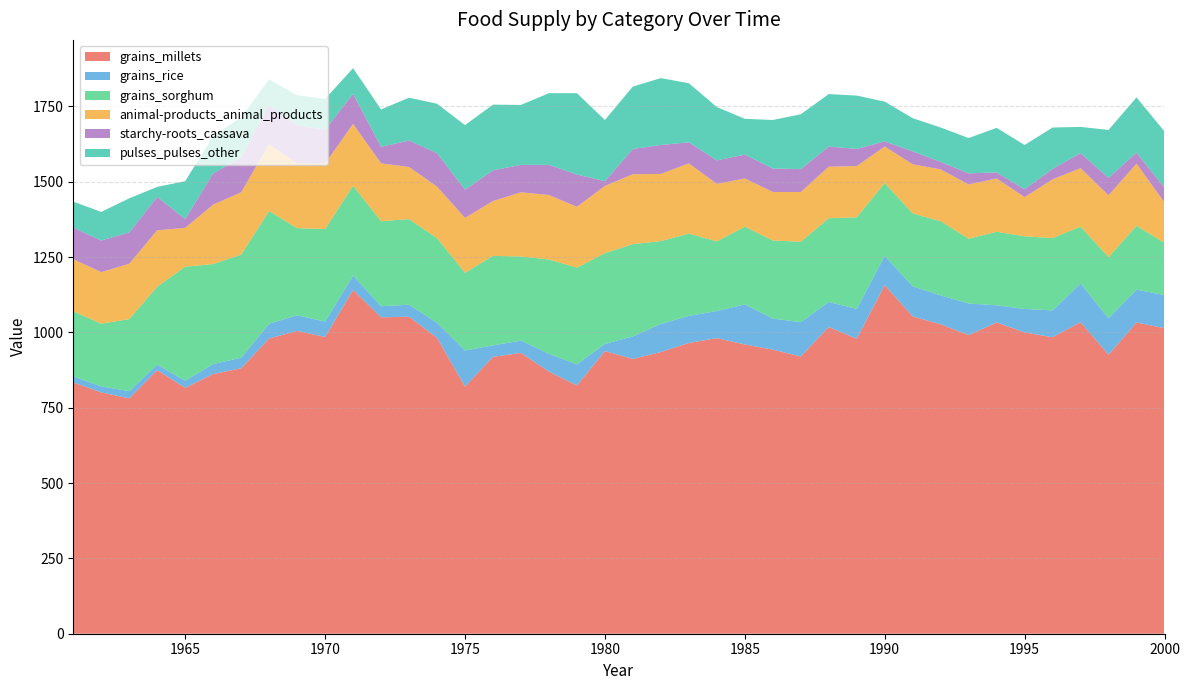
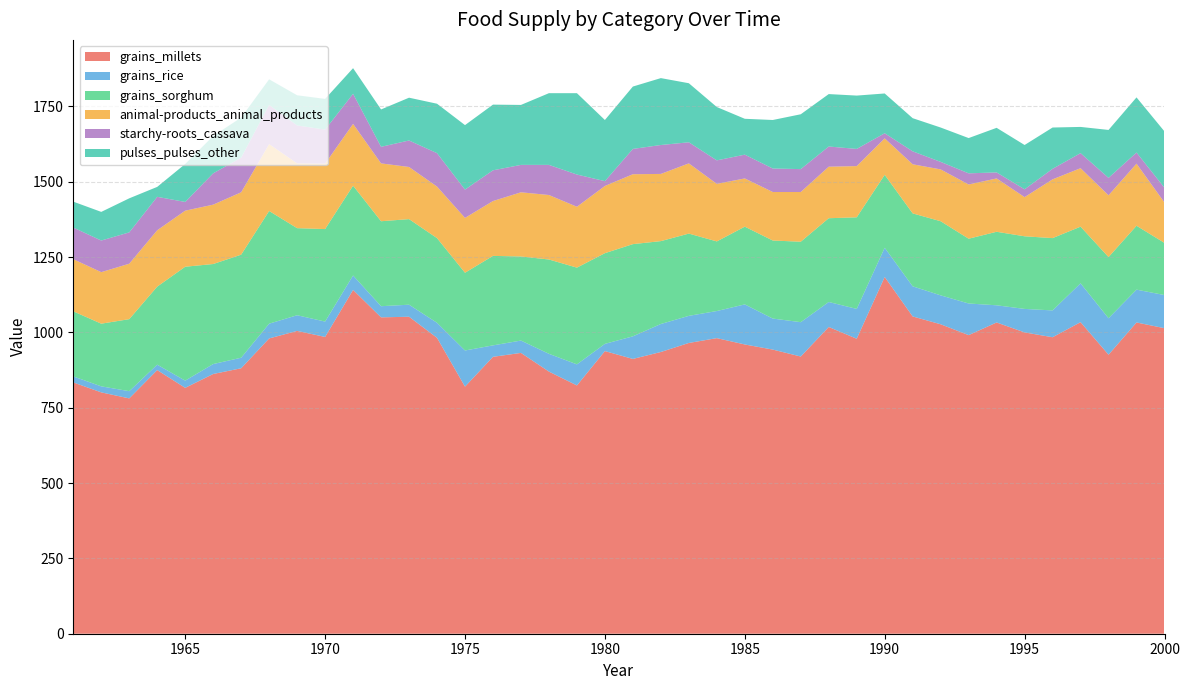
  {
    "grains_millets": {
      "1965": 820,
      "1970": 990,
      "1975": 820,
      "1980": 940,
      "1985": 960,
-     "1990": 1160,
+     "1990": 1180,
      "1995": 1000,
      "2000": 1010
    },
    "grains_rice": {
      "1965": 20,
      "1970": 50,
      "1975": 120,
      "1980": 20,
      "1985": 130,
      "1990": 100,
      "1995": 80,
      "2000": 110
    },
    "animal-products_animal_products": {
-     "1965": 130,
+     "1965": 190,
      "1975": 180,
      "1980": 220,
      "1985": 160,
      "1990": 120,
      "1995": 130,
      "2000": 130
    },
    "starchy-roots_cassava": {
      "1965": 30,
      "1975": 90,
      "1980": 20,
      "1985": 80,
      "1990": 20,
      "1995": 30,
      "2000": 50
    }
  }
